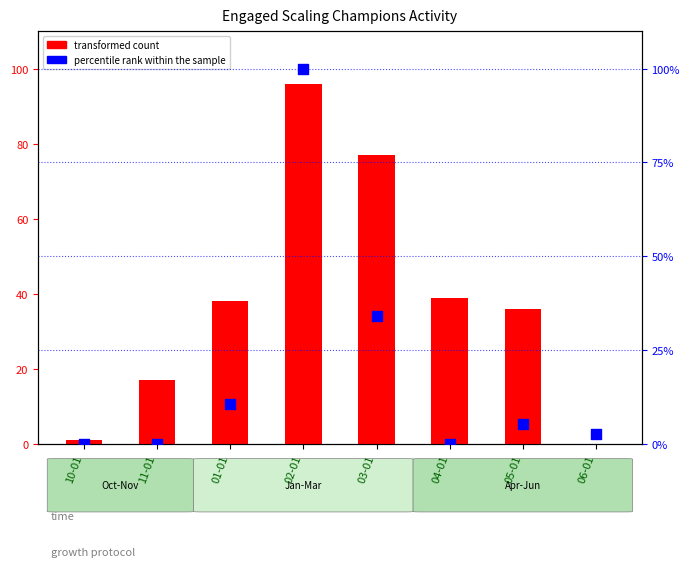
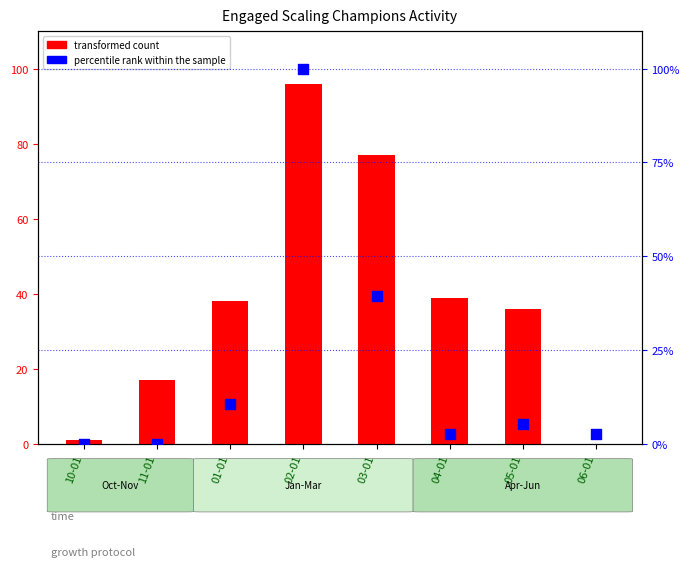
  {
    "transformed count": {
      "10-01": "1",
      "11-01": "17",
      "01-01": "38",
      "02-01": "96",
      "03-01": "77",
      "04-01": "39",
      "05-01": "36",
      "06-01": "0"
    },
    "percentile rank within the sample": {
-     "03-01": "34%",
-     "04-01": "0%"
+     "03-01": "39%",
+     "04-01": "3%"
    }
  }
